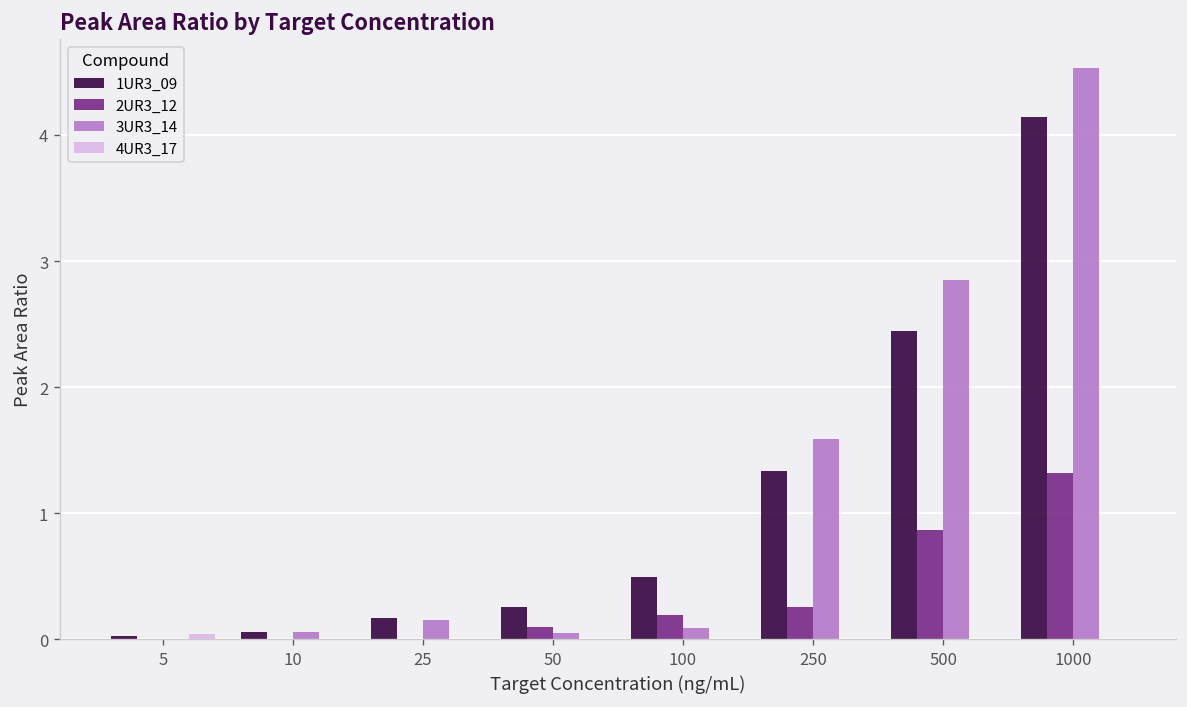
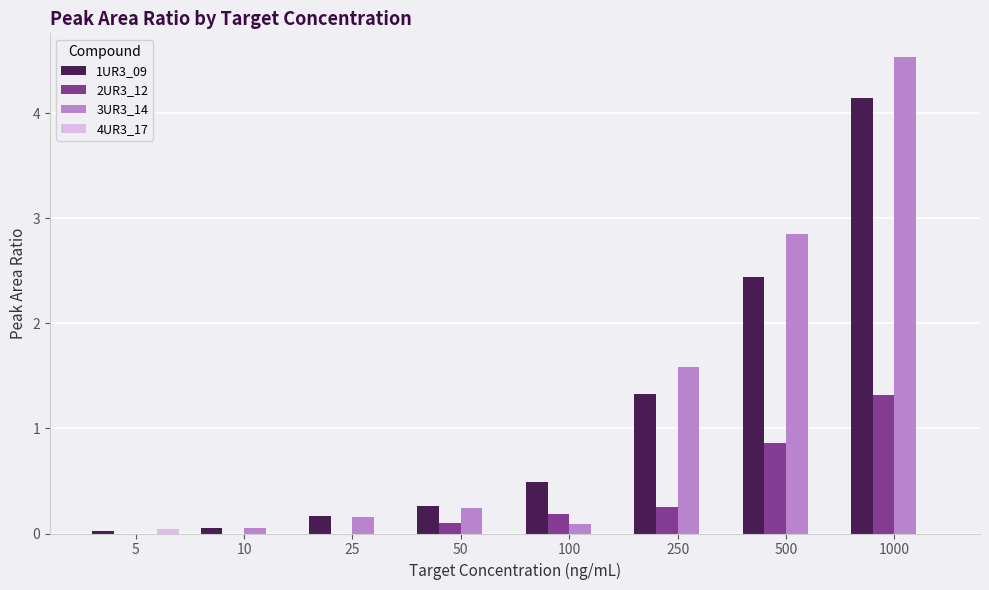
  {
    "1UR3_09": {
      "5": 0.03,
      "10": 0.05,
      "25": 0.17,
      "50": 0.26,
      "100": 0.49,
      "250": 1.33,
      "500": 2.45,
      "1000": 4.14
    },
    "2UR3_12": {
      "5": 0.00,
      "10": 0.00,
      "25": 0.00,
      "50": 0.10,
      "100": 0.19,
      "250": 0.25,
      "500": 0.87,
      "1000": 1.32
    },
    "3UR3_14": {
      "5": 0.00,
      "10": 0.05,
      "25": 0.15,
-     "50": 0.05,
+     "50": 0.24,
      "100": 0.09,
      "250": 1.59,
      "500": 2.85,
      "1000": 4.53
    },
    "4UR3_17": {
      "5": 0.04,
      "10": 0.00,
      "25": 0.00,
      "50": 0.00,
      "100": 0.00,
      "250": 0.00,
      "500": 0.00,
      "1000": 0.00
    }
  }
